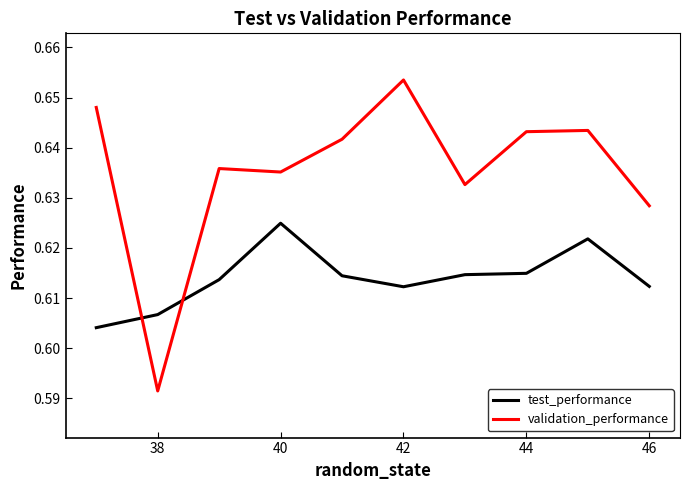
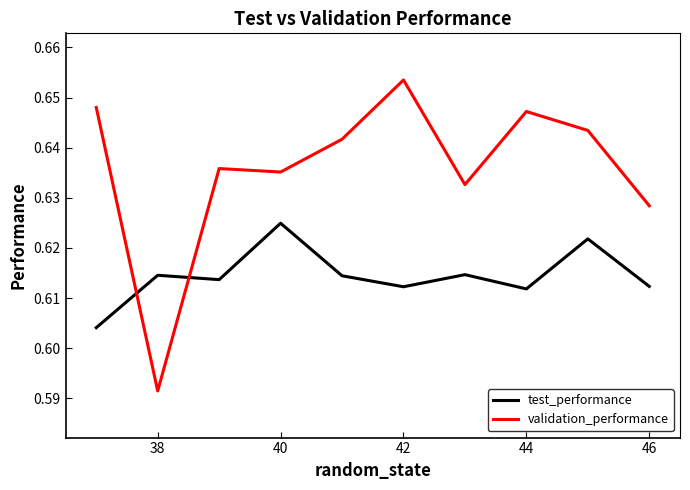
  {
    "test_performance": {
-     "38": 0.607,
+     "38": 0.615,
      "40": 0.625,
      "42": 0.612,
-     "44": 0.615,
+     "44": 0.612,
      "46": 0.612
    },
    "validation_performance": {
      "38": 0.591,
      "40": 0.635,
      "42": 0.654,
-     "44": 0.643,
+     "44": 0.647,
      "46": 0.628
    }
  }
